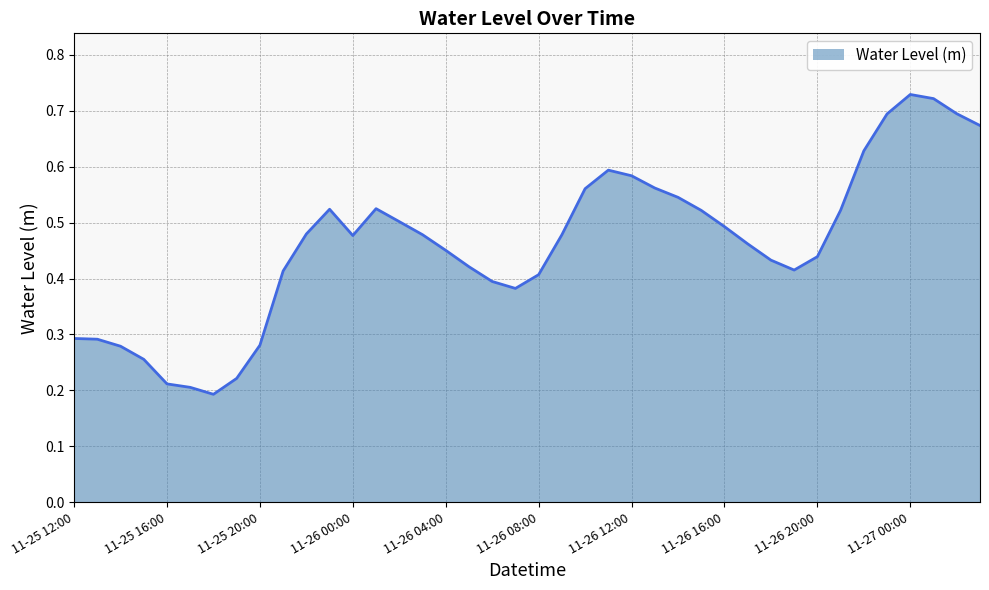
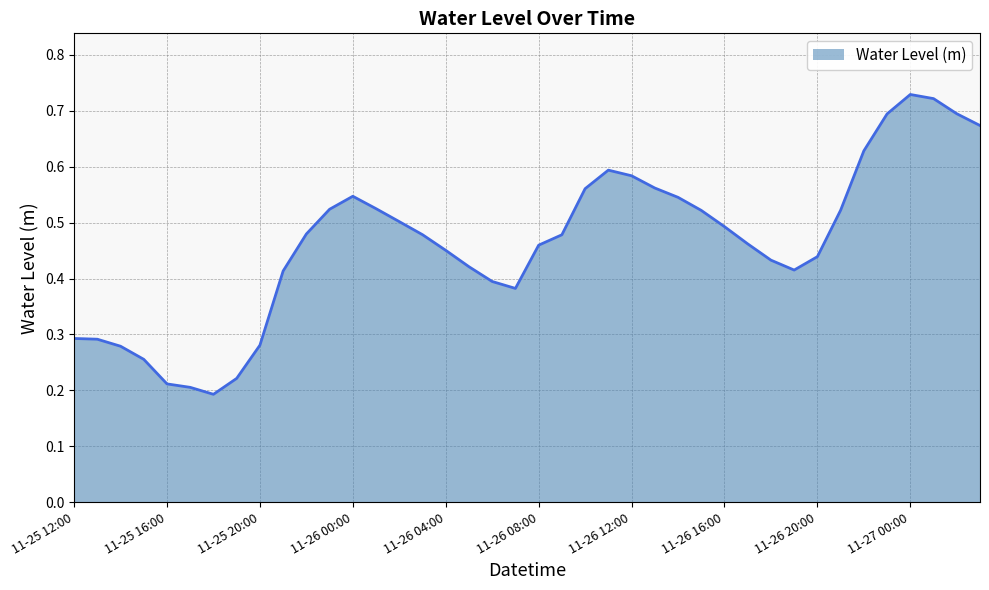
  {
    "11-25 12:00": 0.29,
    "11-25 16:00": 0.21,
    "11-25 20:00": 0.28,
-   "11-26 00:00": 0.48,
+   "11-26 00:00": 0.55,
    "11-26 04:00": 0.45,
-   "11-26 08:00": 0.41,
+   "11-26 08:00": 0.46,
    "11-26 12:00": 0.58,
    "11-26 16:00": 0.49,
    "11-26 20:00": 0.44,
    "11-27 00:00": 0.73
  }
